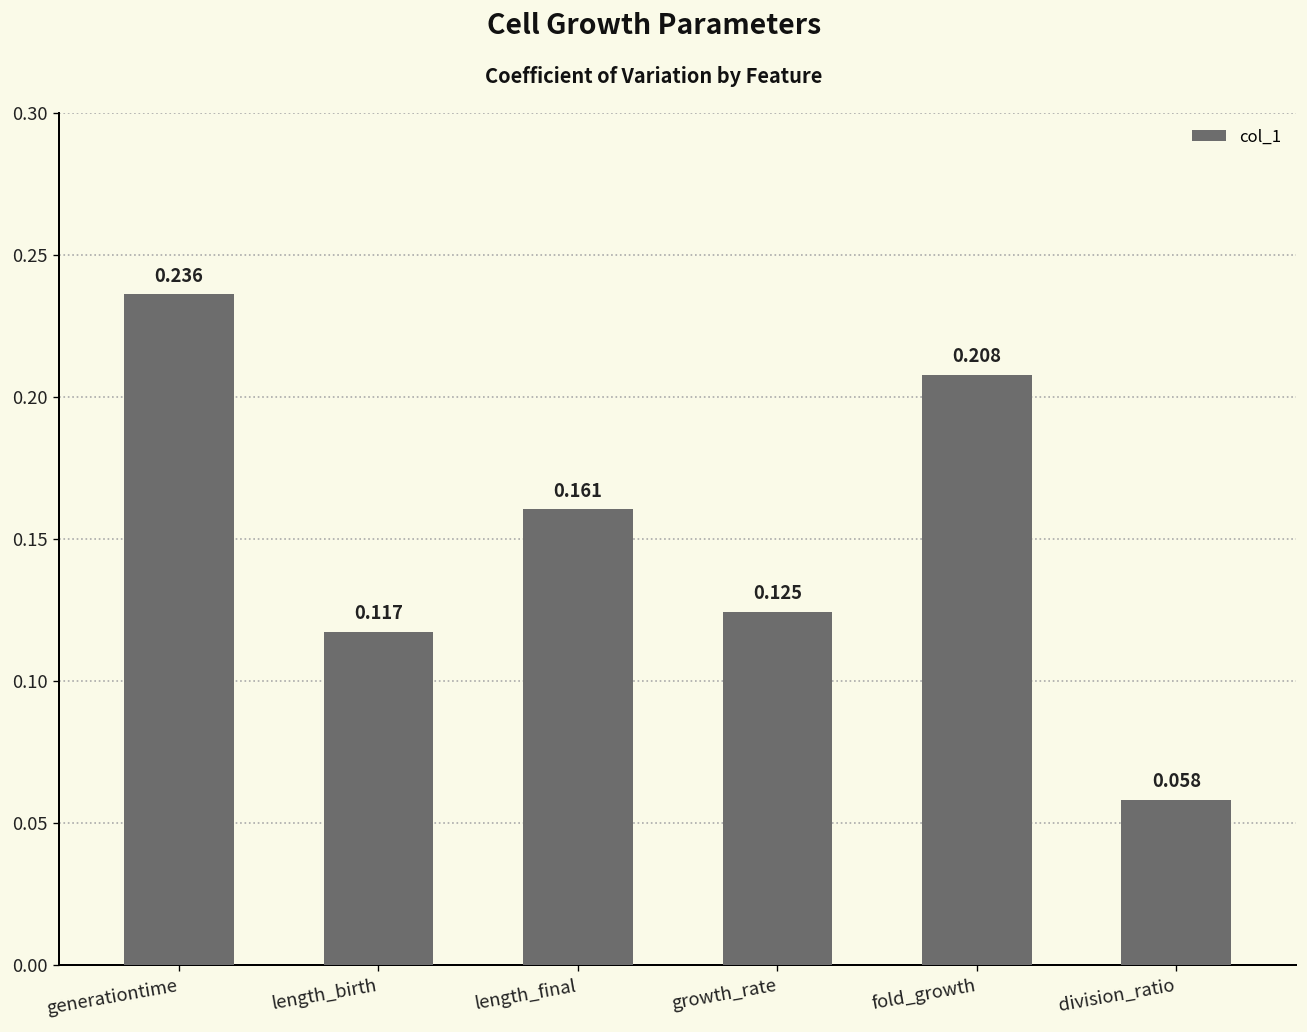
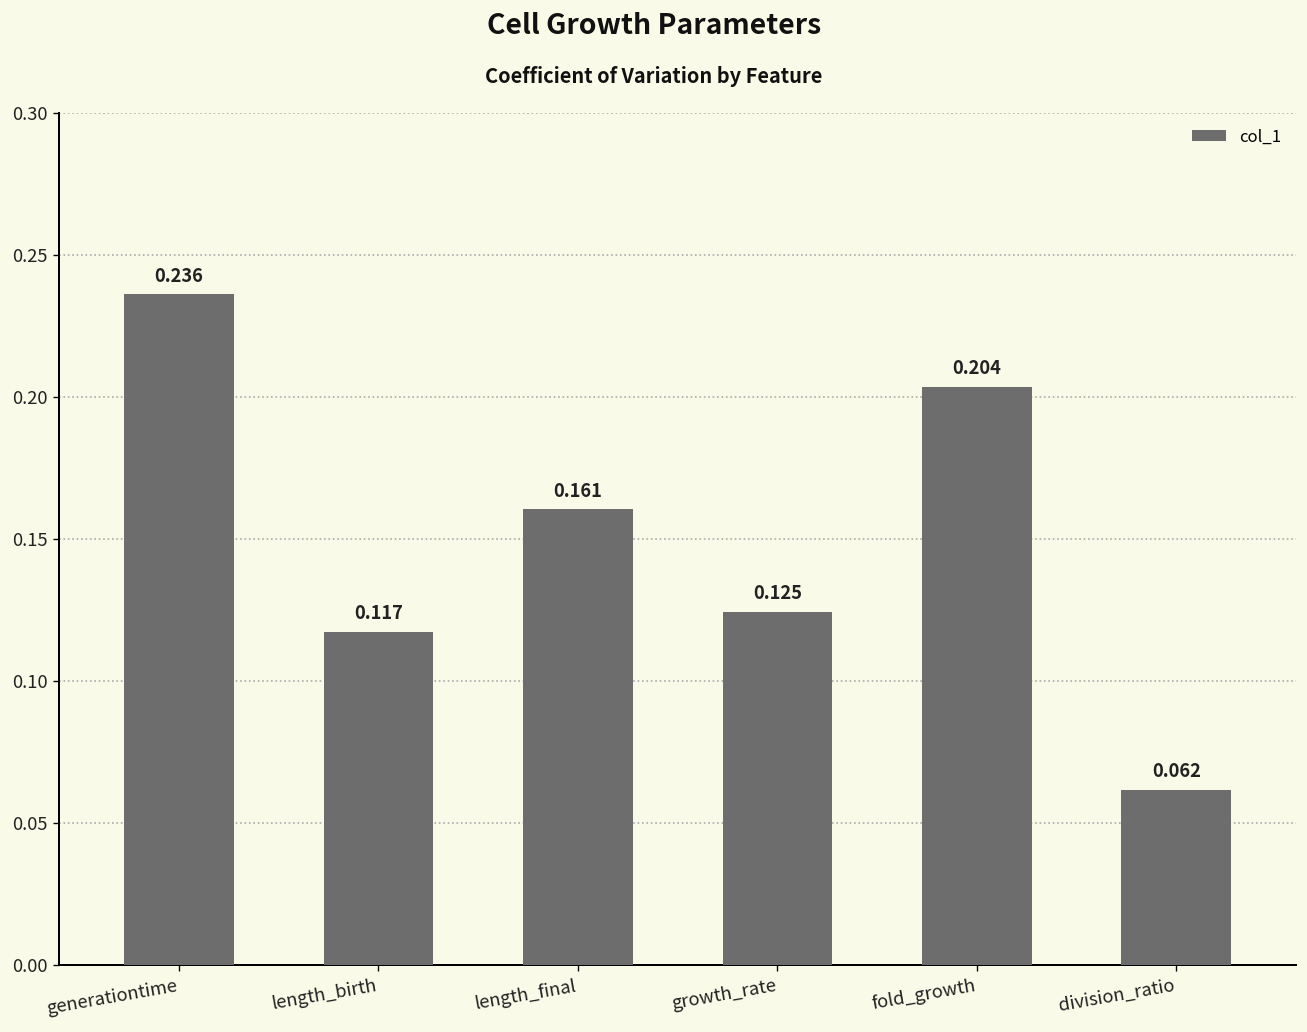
  {
    "generationtime": 0.236,
    "length_birth": 0.117,
    "length_final": 0.161,
    "growth_rate": 0.125,
-   "fold_growth": 0.208,
-   "division_ratio": 0.058
+   "fold_growth": 0.204,
+   "division_ratio": 0.062
  }
